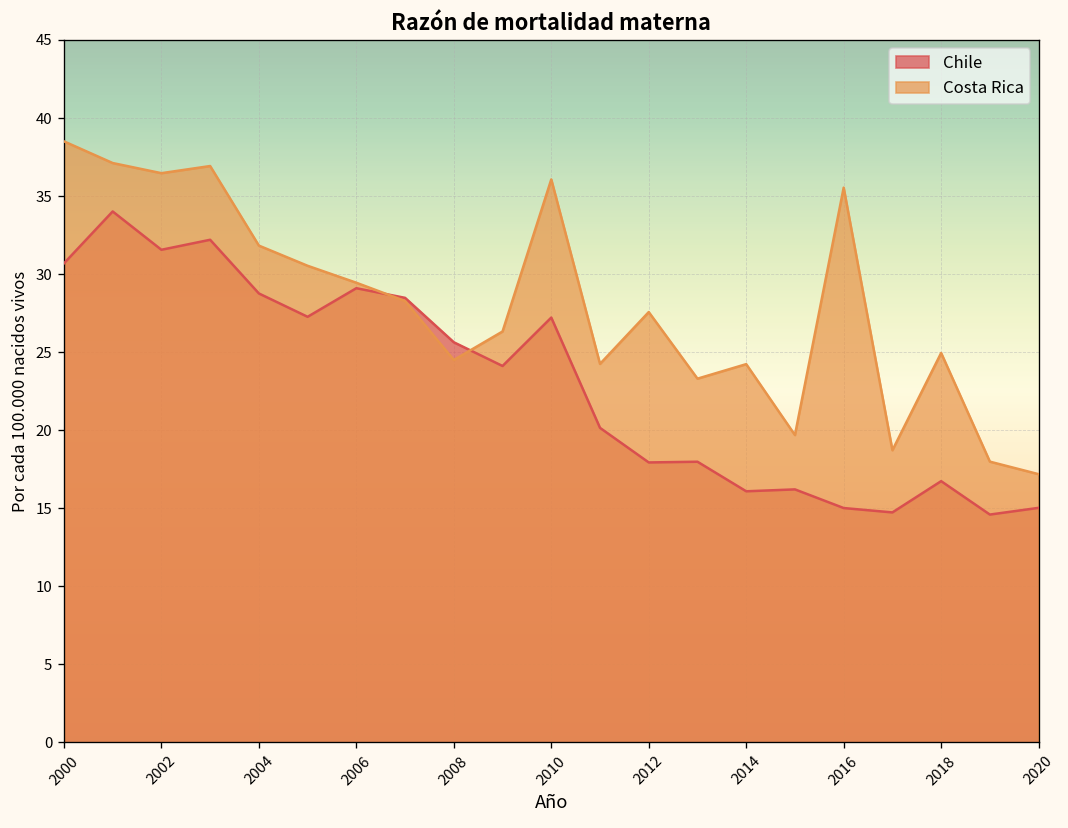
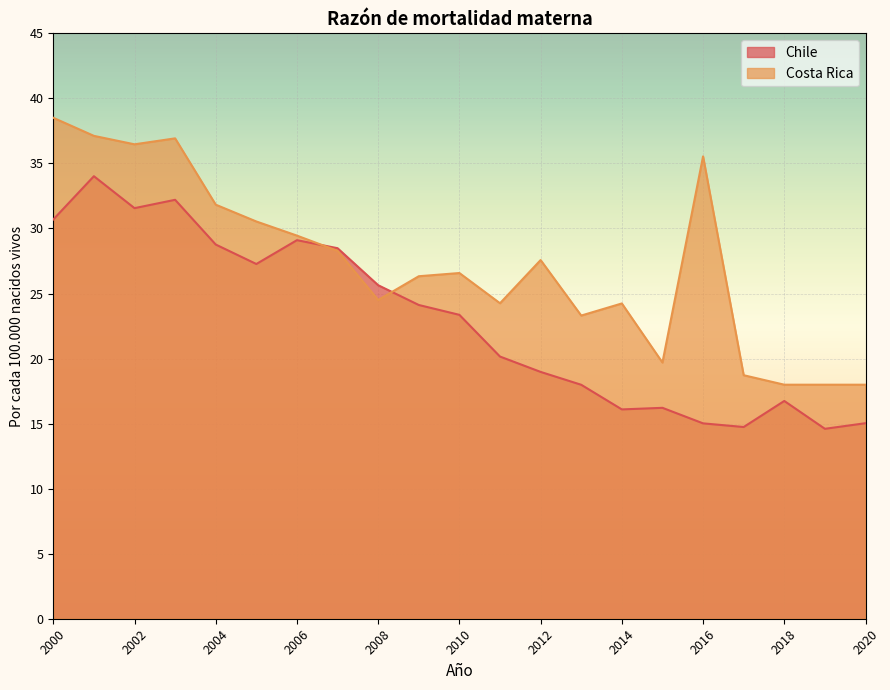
  {
    "Chile": {
      "2000": 30.7,
      "2002": 31.6,
      "2004": 28.8,
      "2006": 29.1,
      "2008": 25.6,
-     "2010": 27.2,
-     "2012": 17.9,
+     "2010": 23.4,
+     "2012": 19.0,
      "2014": 16.1,
      "2016": 15.0,
      "2018": 16.7,
      "2020": 15.0
    },
    "Costa Rica": {
      "2000": 38.5,
      "2002": 36.5,
      "2004": 31.8,
      "2006": 29.5,
      "2008": 24.5,
-     "2010": 36.1,
+     "2010": 26.6,
      "2012": 27.6,
      "2014": 24.2,
      "2016": 35.5,
-     "2018": 25.0,
-     "2020": 17.2
+     "2018": 18.0,
+     "2020": 18.0
    }
  }
